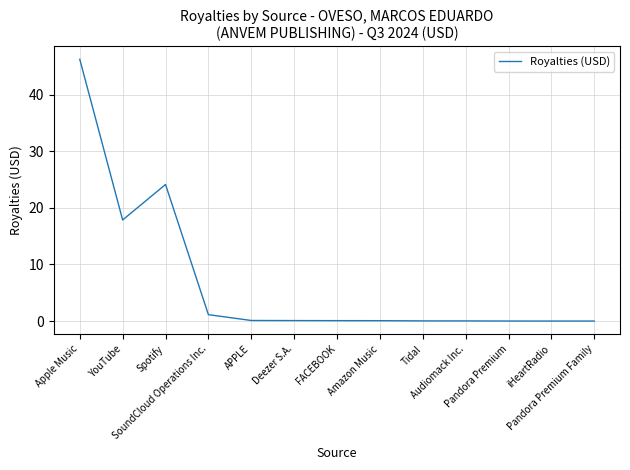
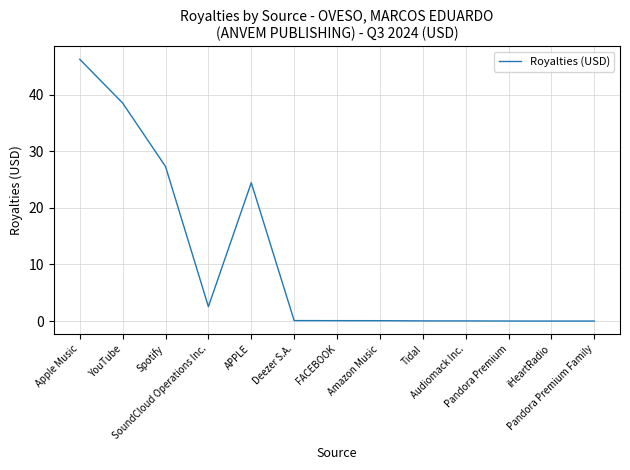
  {
    "Apple Music": 46,
-   "YouTube": 18,
-   "Spotify": 24,
-   "SoundCloud Operations Inc.": 1,
-   "APPLE": 0,
+   "YouTube": 39,
+   "Spotify": 27,
+   "SoundCloud Operations Inc.": 3,
+   "APPLE": 24,
    "Deezer S.A.": 0,
    "FACEBOOK": 0,
    "Amazon Music": 0,
    "Tidal": 0,
    "Audiomack Inc.": 0,
    "Pandora Premium": 0,
    "iHeartRadio": 0,
    "Pandora Premium Family": 0
  }
